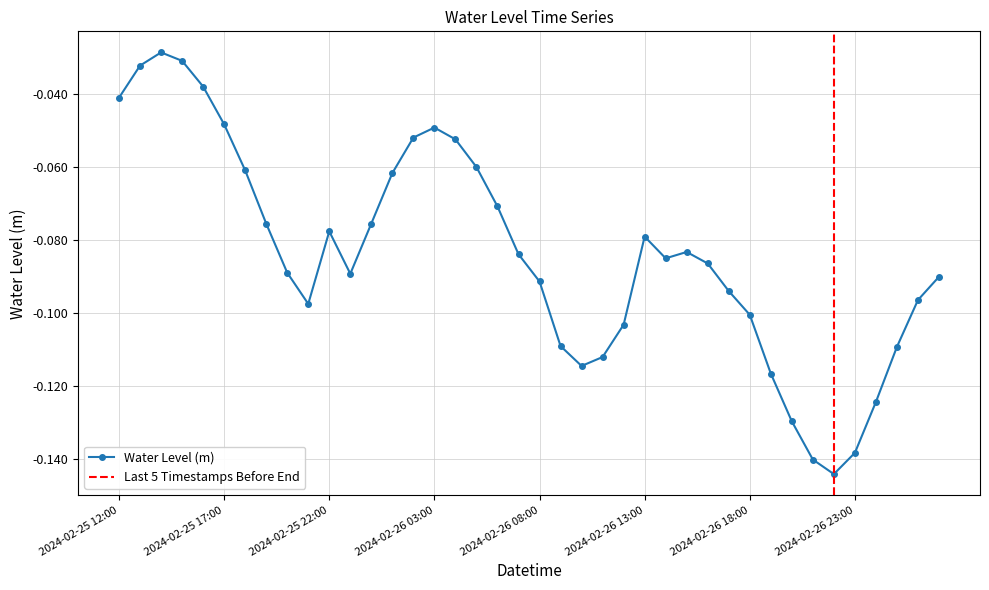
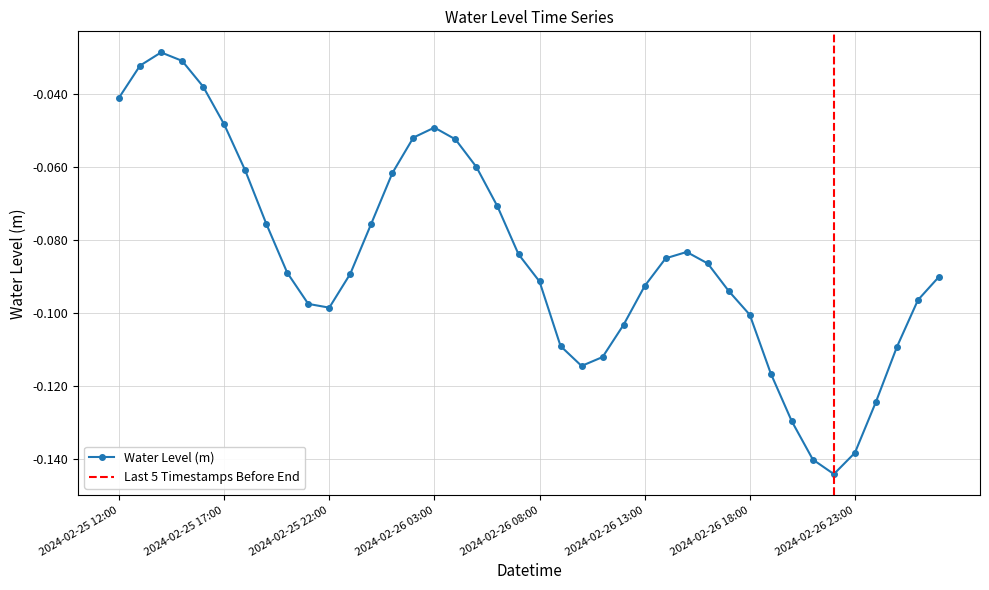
  {
    "2024-02-25 12:00": -0.041,
    "2024-02-25 17:00": -0.048,
-   "2024-02-25 22:00": -0.078,
+   "2024-02-25 22:00": -0.098,
    "2024-02-26 03:00": -0.049,
    "2024-02-26 08:00": -0.091,
-   "2024-02-26 13:00": -0.079,
+   "2024-02-26 13:00": -0.093,
    "2024-02-26 18:00": -0.100,
    "2024-02-26 23:00": -0.138
  }
